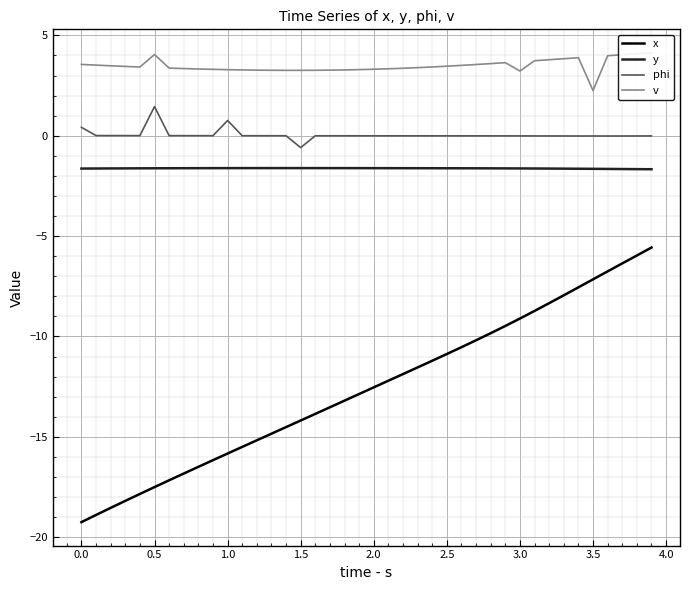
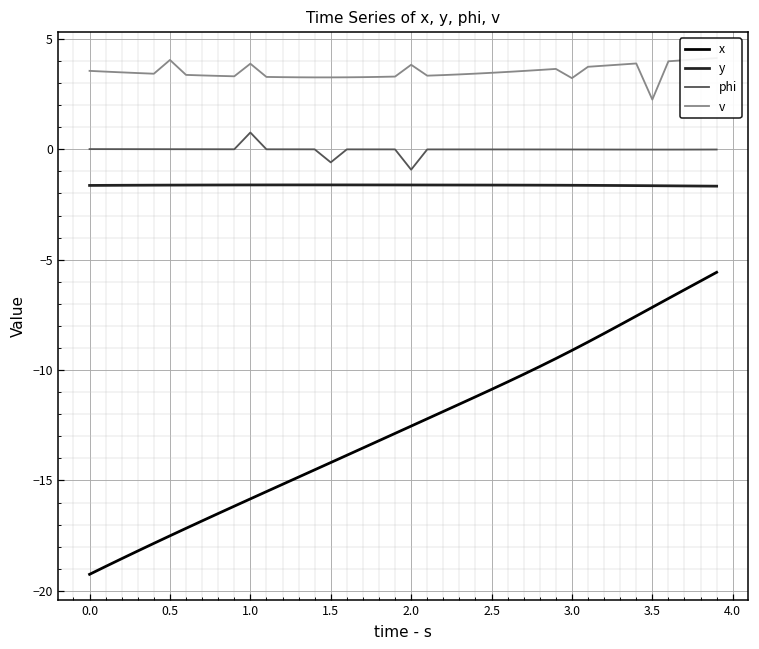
  {
    "phi": {
-     "0.0": 0.4,
-     "0.5": 1.5,
+     "0.0": 0.0,
+     "0.5": 0.0,
      "1.0": 0.8,
      "1.5": -0.6,
-     "2.0": 0.0,
+     "2.0": -0.9,
      "2.5": 0.0,
      "3.0": 0.0,
      "3.5": 0.0
    },
    "v": {
      "0.0": 3.6,
      "0.5": 4.0,
-     "1.0": 3.3,
+     "1.0": 3.9,
      "1.5": 3.3,
-     "2.0": 3.3,
+     "2.0": 3.8,
      "2.5": 3.5,
      "3.0": 3.2,
      "3.5": 2.3
    }
  }
